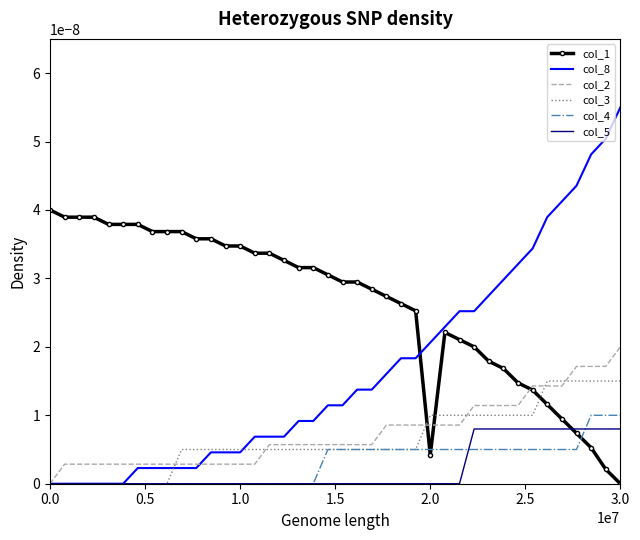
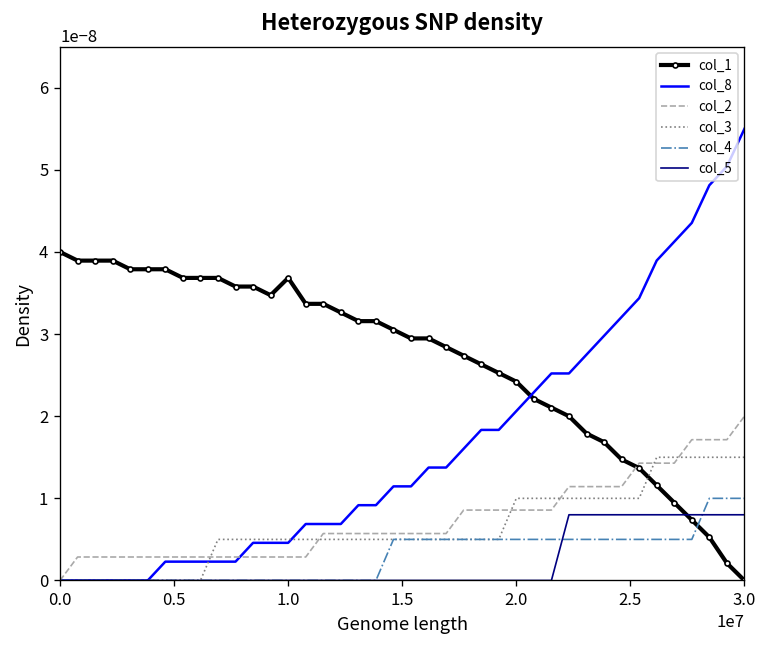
  {
    "col_1": {
      "0.0": 0.000000040,
-     "1.0": 0.000000035,
-     "2.0": 0.000000004,
+     "1.0": 0.000000037,
+     "2.0": 0.000000024,
      "3.0": 0.000000000
    },
    "col_8": {
      "1.0": 0.000000005,
      "2.0": 0.000000021,
      "3.0": 0.000000055
    },
    "col_2": {
      "1.0": 0.000000003,
      "2.0": 0.000000009,
      "3.0": 0.000000020
    },
    "col_3": {
      "1.0": 0.000000005,
      "2.0": 0.000000010,
      "3.0": 0.000000015
    },
    "col_4": {
      "2.0": 0.000000005,
      "3.0": 0.000000010
    },
    "col_5": {
      "2.0": 0.000000000,
      "3.0": 0.000000008
    }
  }
